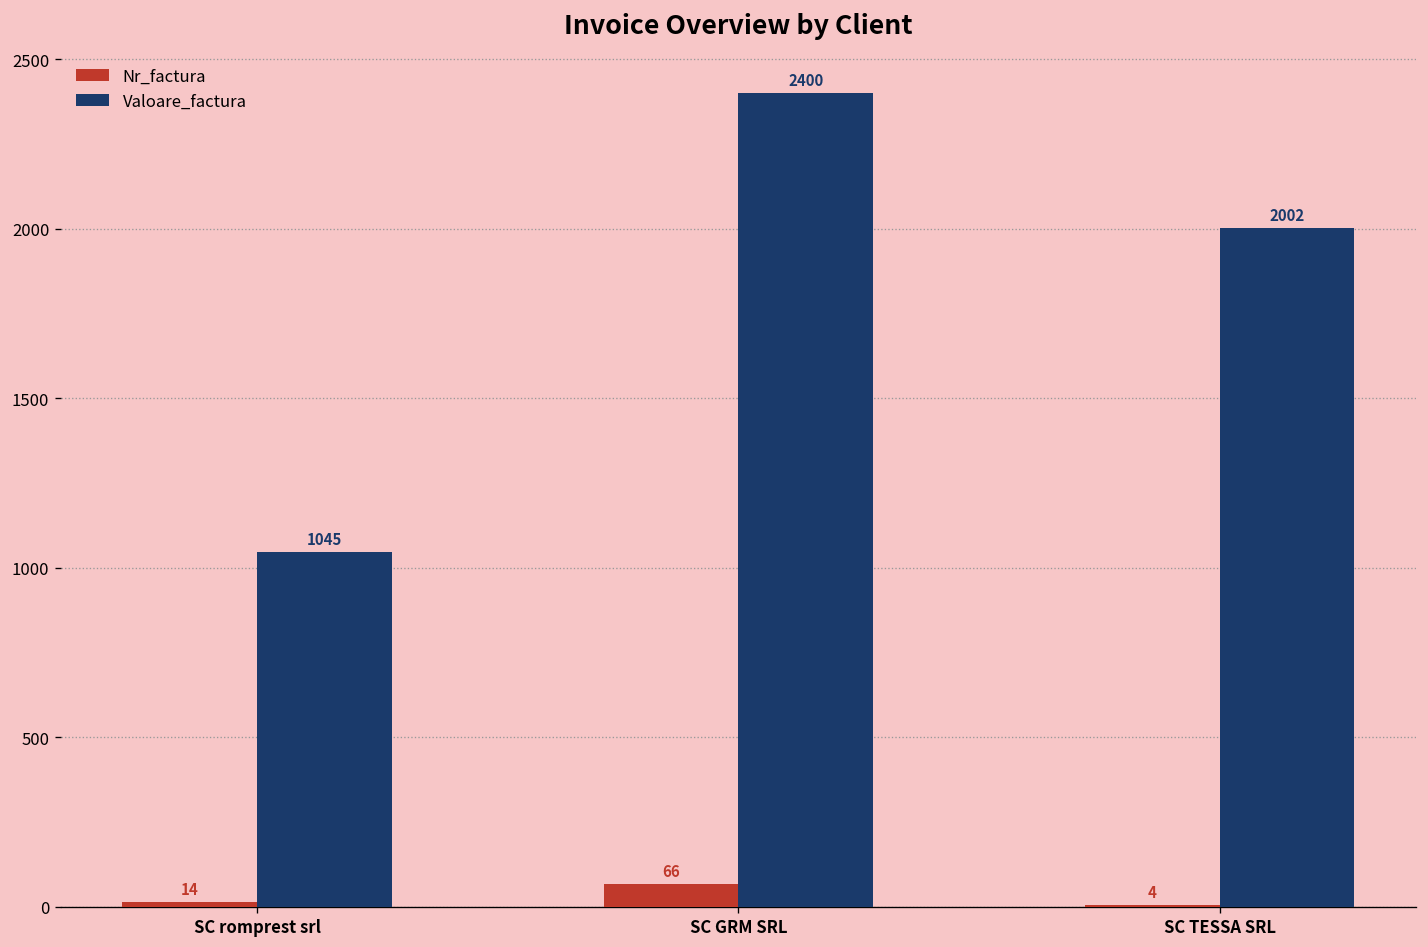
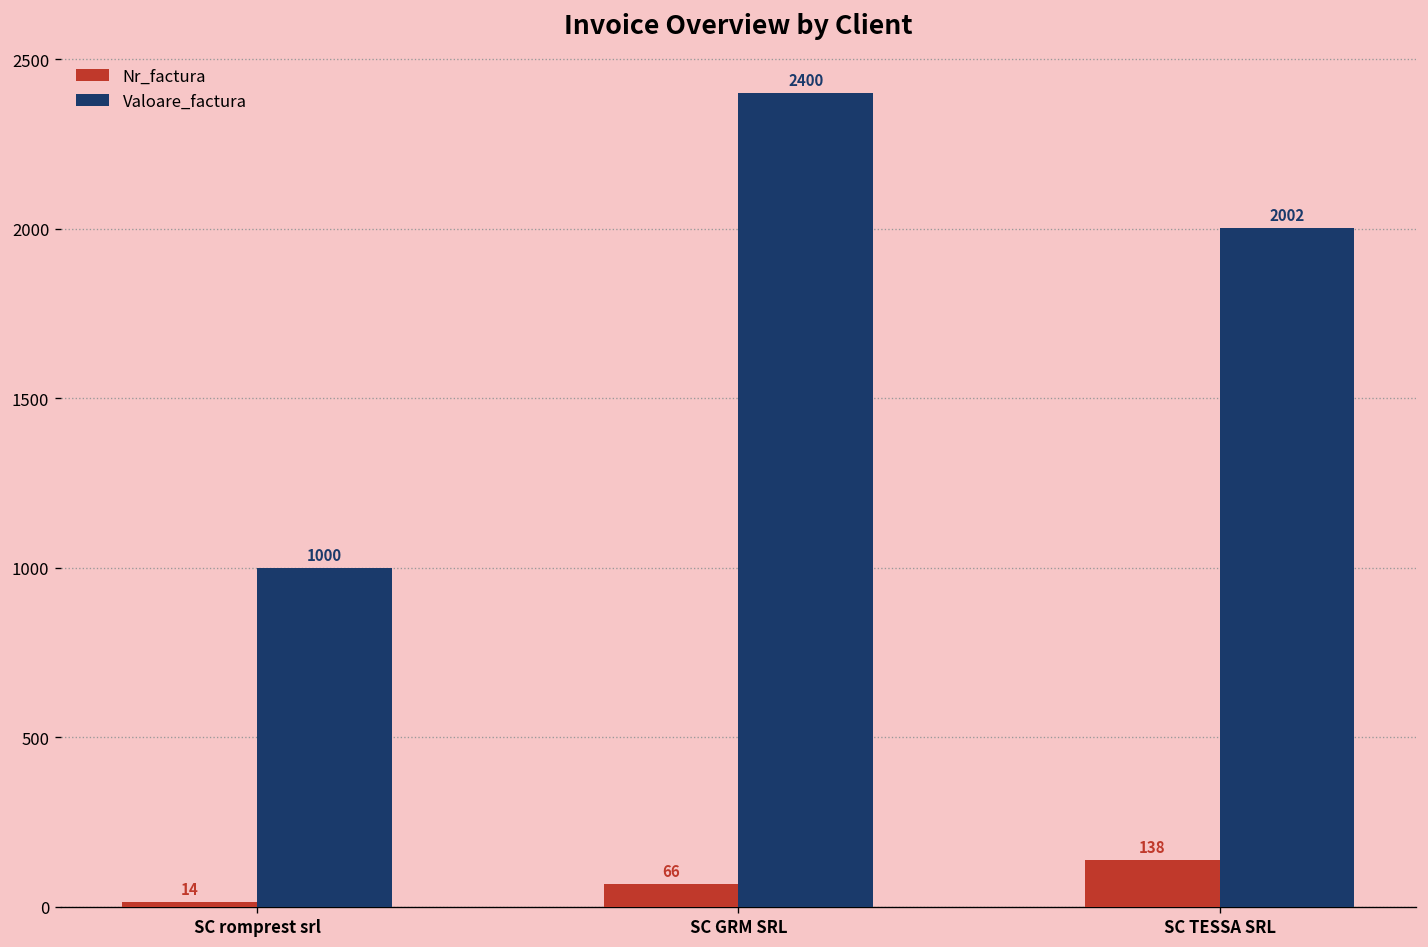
  {
    "Nr_factura": {
      "SC romprest srl": 14,
      "SC GRM SRL": 66,
-     "SC TESSA SRL": 4
+     "SC TESSA SRL": 138
    },
    "Valoare_factura": {
-     "SC romprest srl": 1045,
+     "SC romprest srl": 1000,
      "SC GRM SRL": 2400,
      "SC TESSA SRL": 2002
    }
  }
